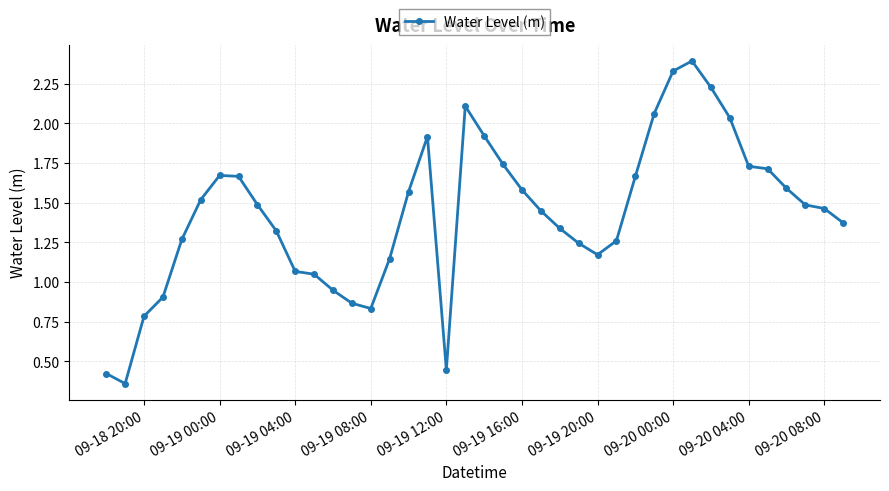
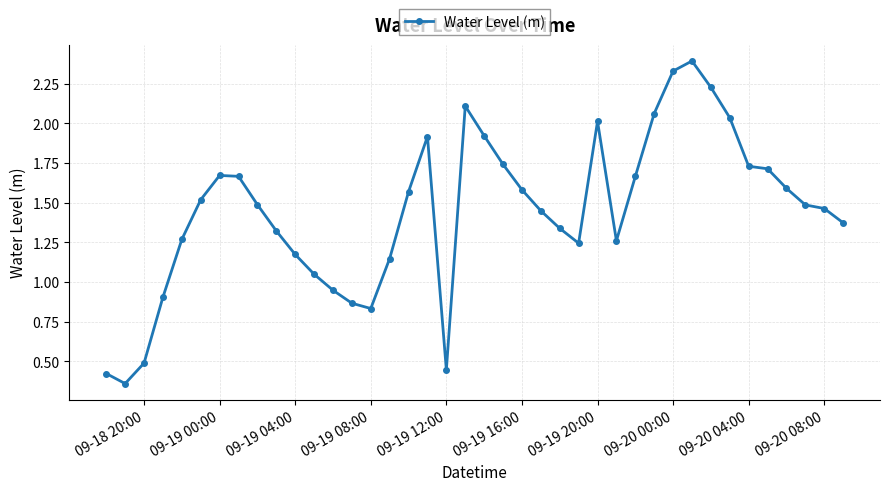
  {
-   "09-18 20:00": 0.78,
+   "09-18 20:00": 0.49,
    "09-19 00:00": 1.67,
-   "09-19 04:00": 1.07,
+   "09-19 04:00": 1.17,
    "09-19 08:00": 0.83,
    "09-19 12:00": 0.45,
    "09-19 16:00": 1.58,
-   "09-19 20:00": 1.17,
+   "09-19 20:00": 2.01,
    "09-20 00:00": 2.33,
    "09-20 04:00": 1.73,
    "09-20 08:00": 1.46
  }
